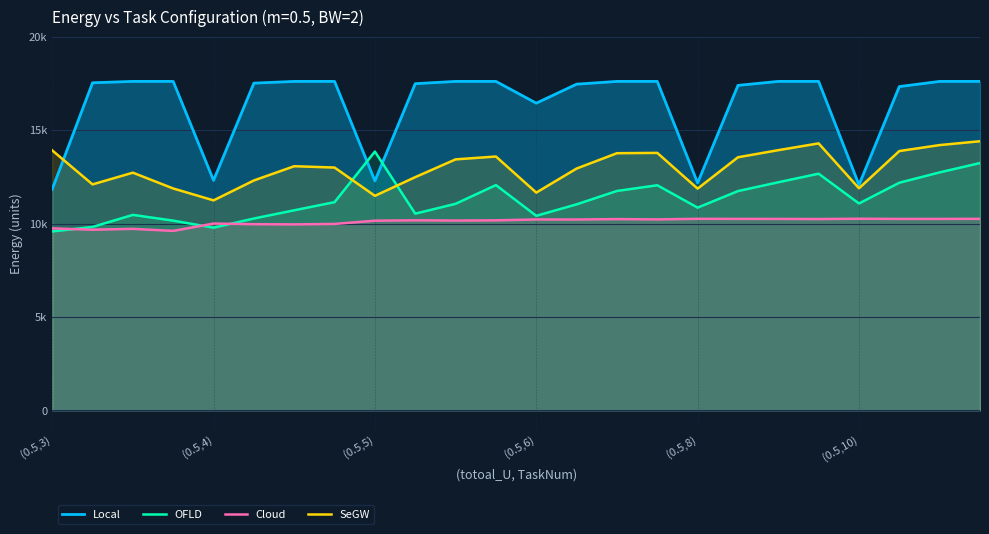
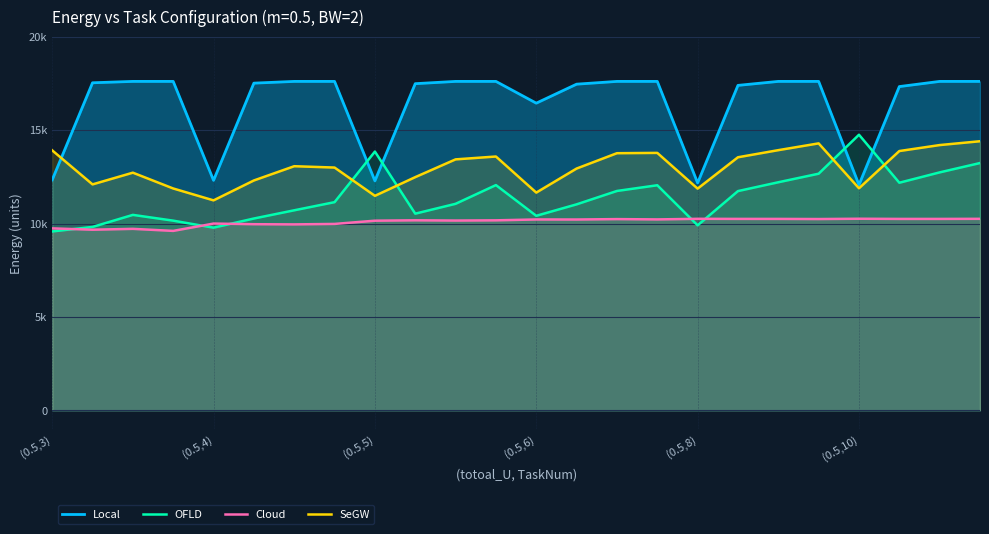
  {
    "Local": {
-     "(0.5,3)": 11800,
+     "(0.5,3)": 12300,
      "(0.5,4)": 12300,
      "(0.5,5)": 12300,
      "(0.5,6)": 16400,
      "(0.5,8)": 12200,
      "(0.5,10)": 12100
    },
    "OFLD": {
      "(0.5,3)": 9600,
      "(0.5,4)": 9800,
      "(0.5,5)": 13900,
      "(0.5,6)": 10400,
-     "(0.5,8)": 10900,
-     "(0.5,10)": 11100
+     "(0.5,8)": 9900,
+     "(0.5,10)": 14800
    },
    "Cloud": {
      "(0.5,3)": 9700,
      "(0.5,4)": 10000,
      "(0.5,5)": 10200,
      "(0.5,6)": 10200,
      "(0.5,8)": 10300,
      "(0.5,10)": 10300
    },
    "SeGW": {
      "(0.5,3)": 13900,
      "(0.5,4)": 11200,
      "(0.5,5)": 11500,
      "(0.5,6)": 11700,
      "(0.5,8)": 11900,
      "(0.5,10)": 11900
    }
  }
